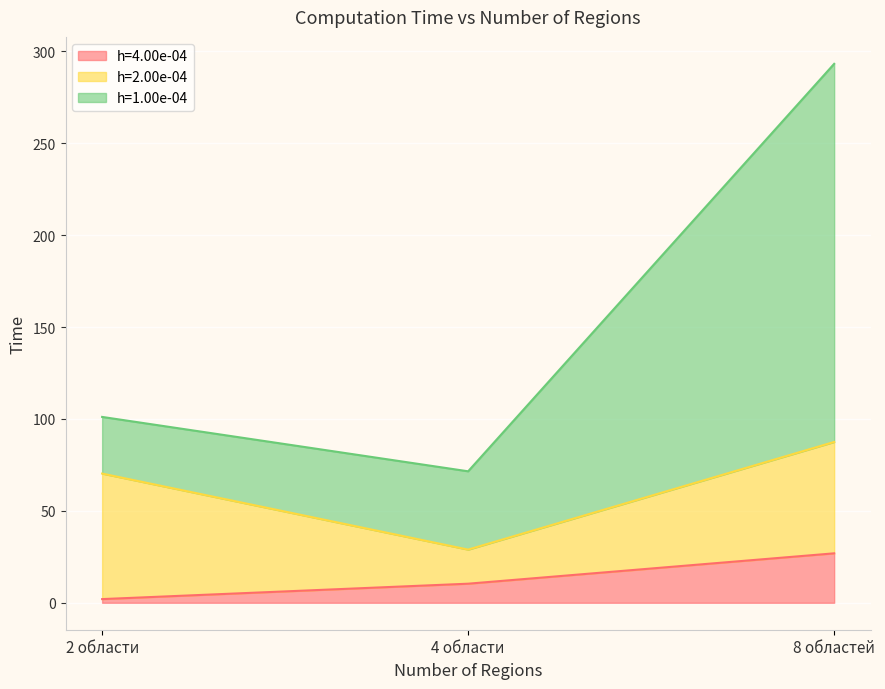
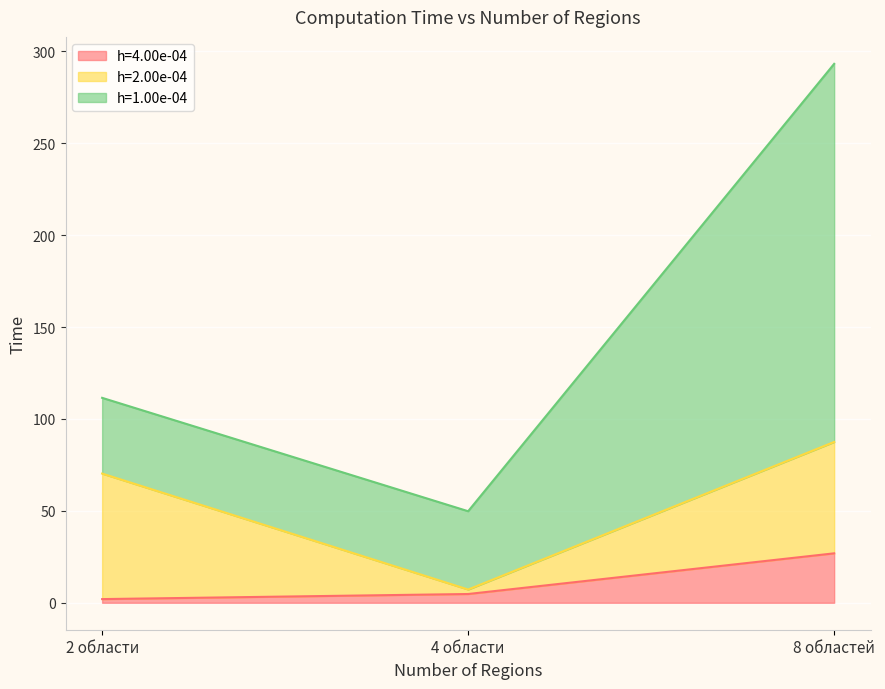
  {
    "h=4.00e-04": {
      "2 области": 2,
-     "4 области": 10,
+     "4 области": 5,
      "8 областей": 27
    },
    "h=2.00e-04": {
      "2 области": 68,
-     "4 области": 19,
+     "4 области": 2,
      "8 областей": 61
    },
    "h=1.00e-04": {
-     "2 области": 31,
+     "2 области": 41,
      "4 области": 43,
      "8 областей": 206
    }
  }
